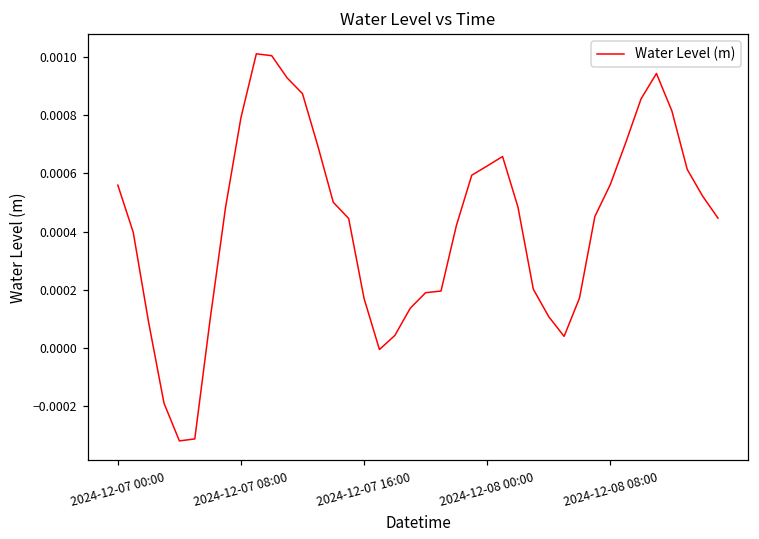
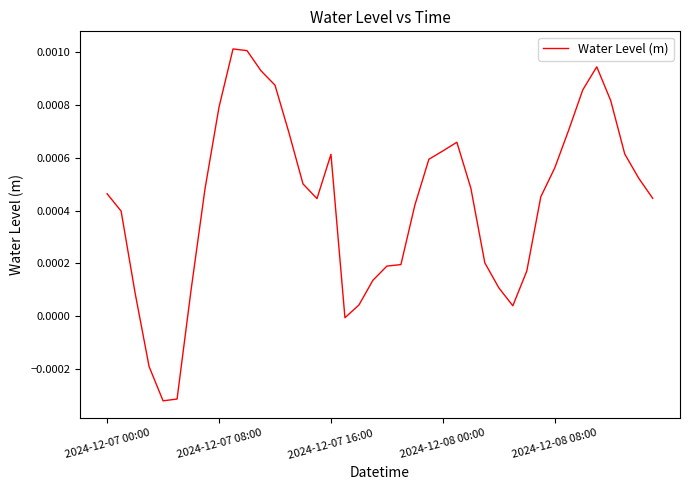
  {
-   "2024-12-07 00:00": 0.00056,
+   "2024-12-07 00:00": 0.00046,
    "2024-12-07 08:00": 0.00079,
-   "2024-12-07 16:00": 0.00017,
+   "2024-12-07 16:00": 0.00061,
    "2024-12-08 00:00": 0.00063,
    "2024-12-08 08:00": 0.00056
  }
